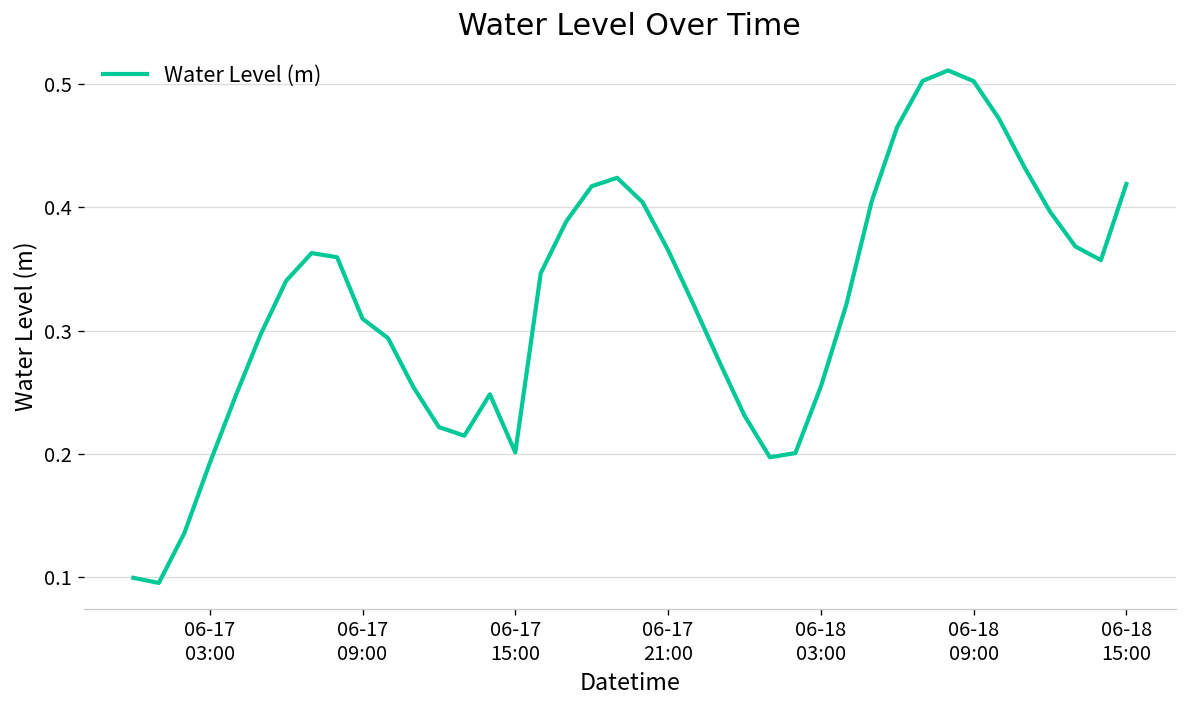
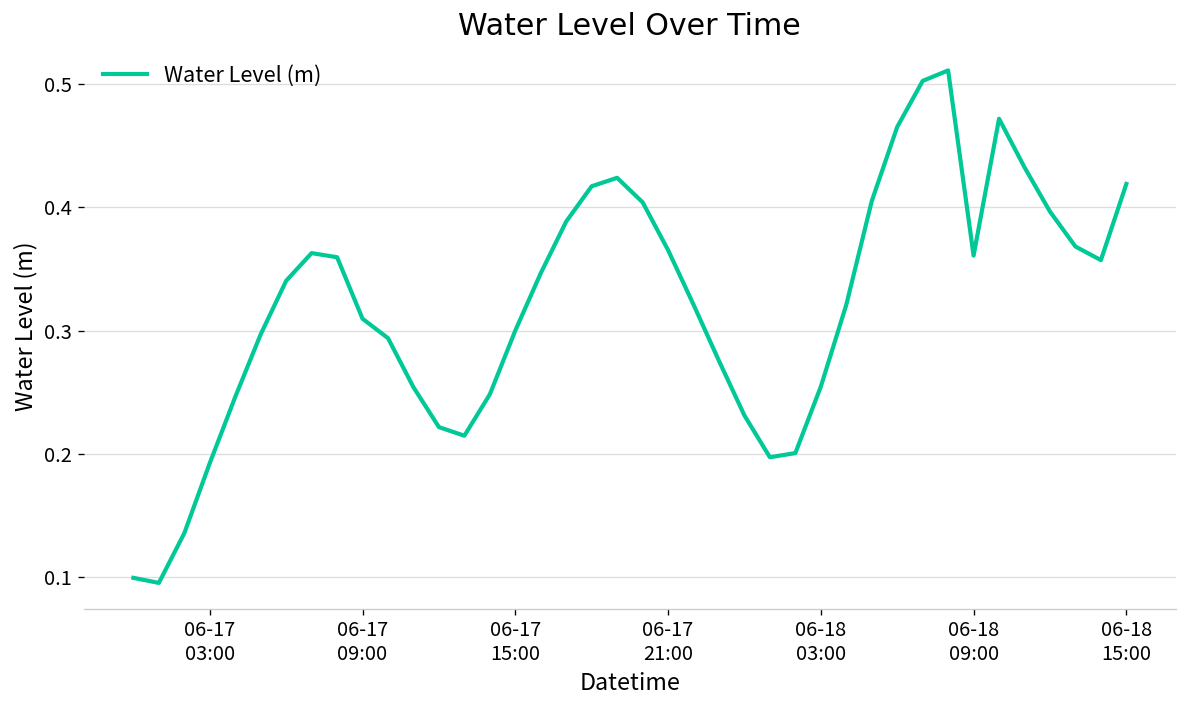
  {
    "06-17 03:00": 0.193,
    "06-17 09:00": 0.310,
-   "06-17 15:00": 0.201,
+   "06-17 15:00": 0.300,
    "06-17 21:00": 0.365,
    "06-18 03:00": 0.255,
-   "06-18 09:00": 0.502,
+   "06-18 09:00": 0.361,
    "06-18 15:00": 0.419
  }
